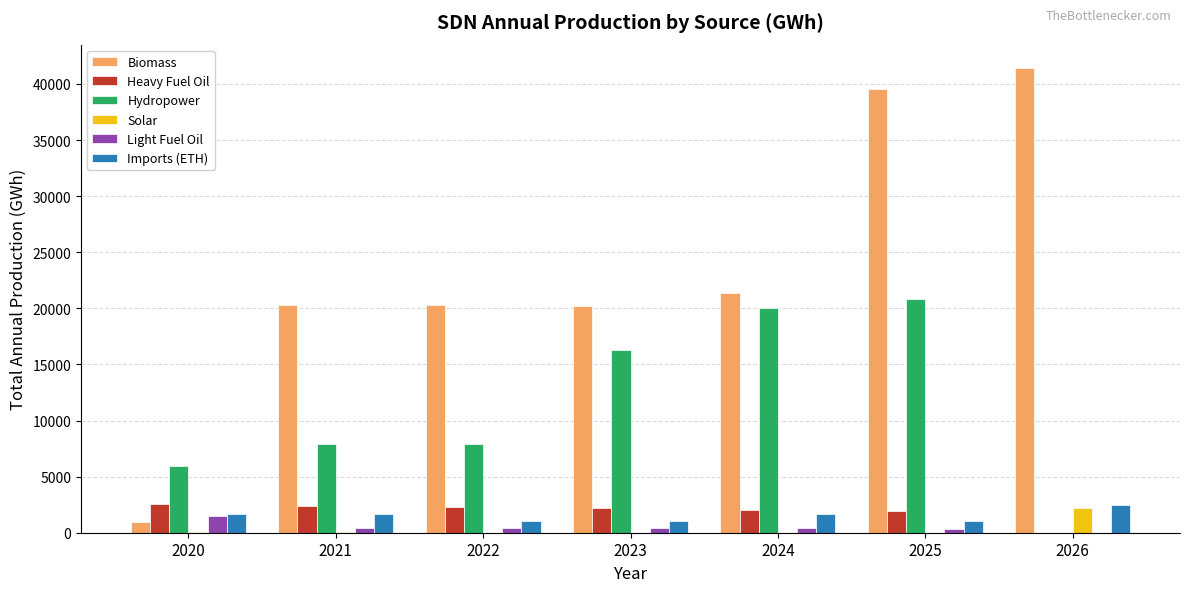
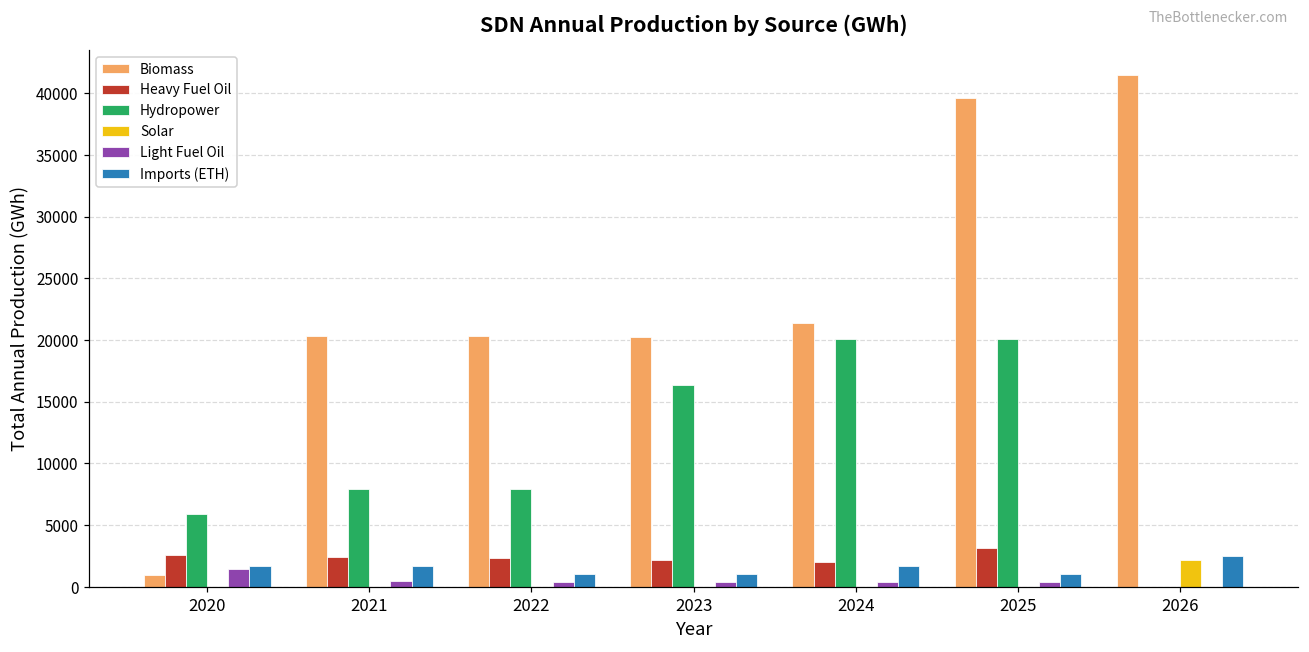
  {
    "Biomass": {
      "2020": 1000,
      "2021": 20300,
      "2022": 20300,
      "2023": 20200,
      "2024": 21400,
      "2025": 39600,
      "2026": 41400
    },
    "Heavy Fuel Oil": {
      "2020": 2600,
      "2021": 2400,
      "2022": 2300,
      "2023": 2200,
      "2024": 2000,
-     "2025": 1900,
+     "2025": 3100,
      "2026": 0
    },
    "Hydropower": {
      "2020": 5900,
      "2021": 7900,
      "2022": 7900,
      "2023": 16300,
      "2024": 20100,
-     "2025": 20800,
+     "2025": 20100,
      "2026": 0
    },
    "Solar": {
      "2026": 2200
    },
    "Light Fuel Oil": {
      "2020": 1500,
      "2021": 400,
      "2022": 400,
      "2023": 400,
      "2024": 400,
      "2025": 400,
      "2026": 0
    },
    "Imports (ETH)": {
      "2020": 1700,
      "2021": 1700,
      "2022": 1000,
      "2023": 1000,
      "2024": 1700,
      "2025": 1000,
      "2026": 2500
    }
  }
